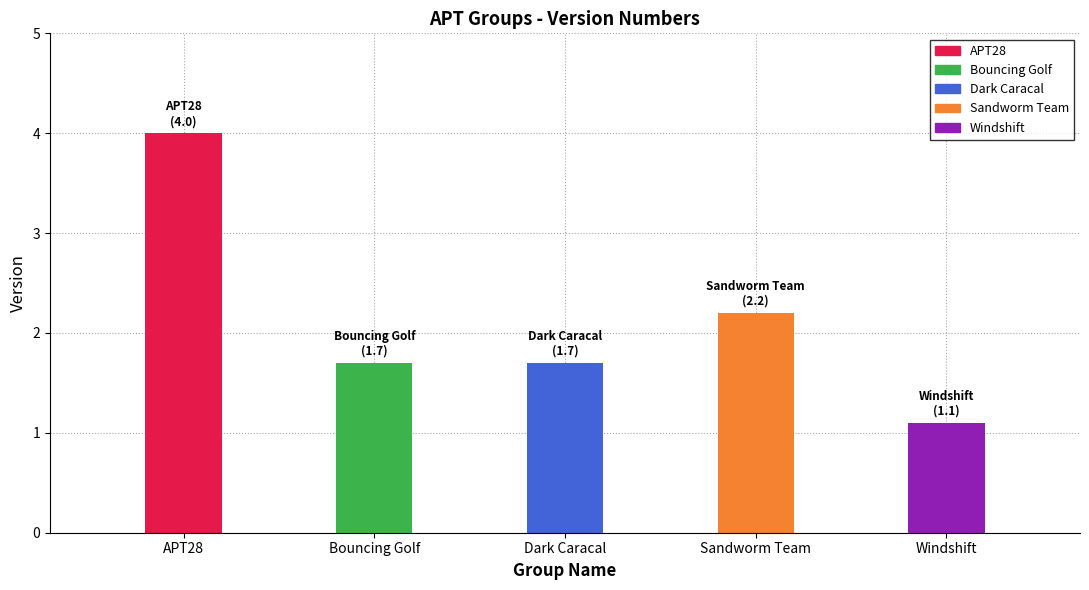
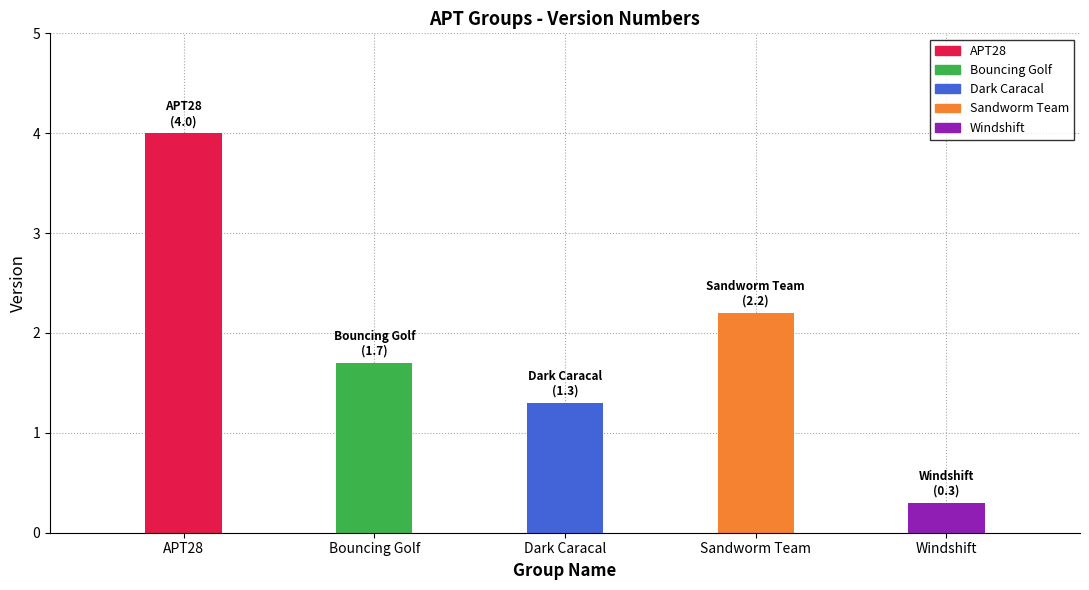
  {
    "APT28": "(4.0)",
    "Bouncing Golf": "(1.7)",
-   "Dark Caracal": "(1.7)",
+   "Dark Caracal": "(1.3)",
    "Sandworm Team": "(2.2)",
-   "Windshift": "(1.1)"
+   "Windshift": "(0.3)"
  }
